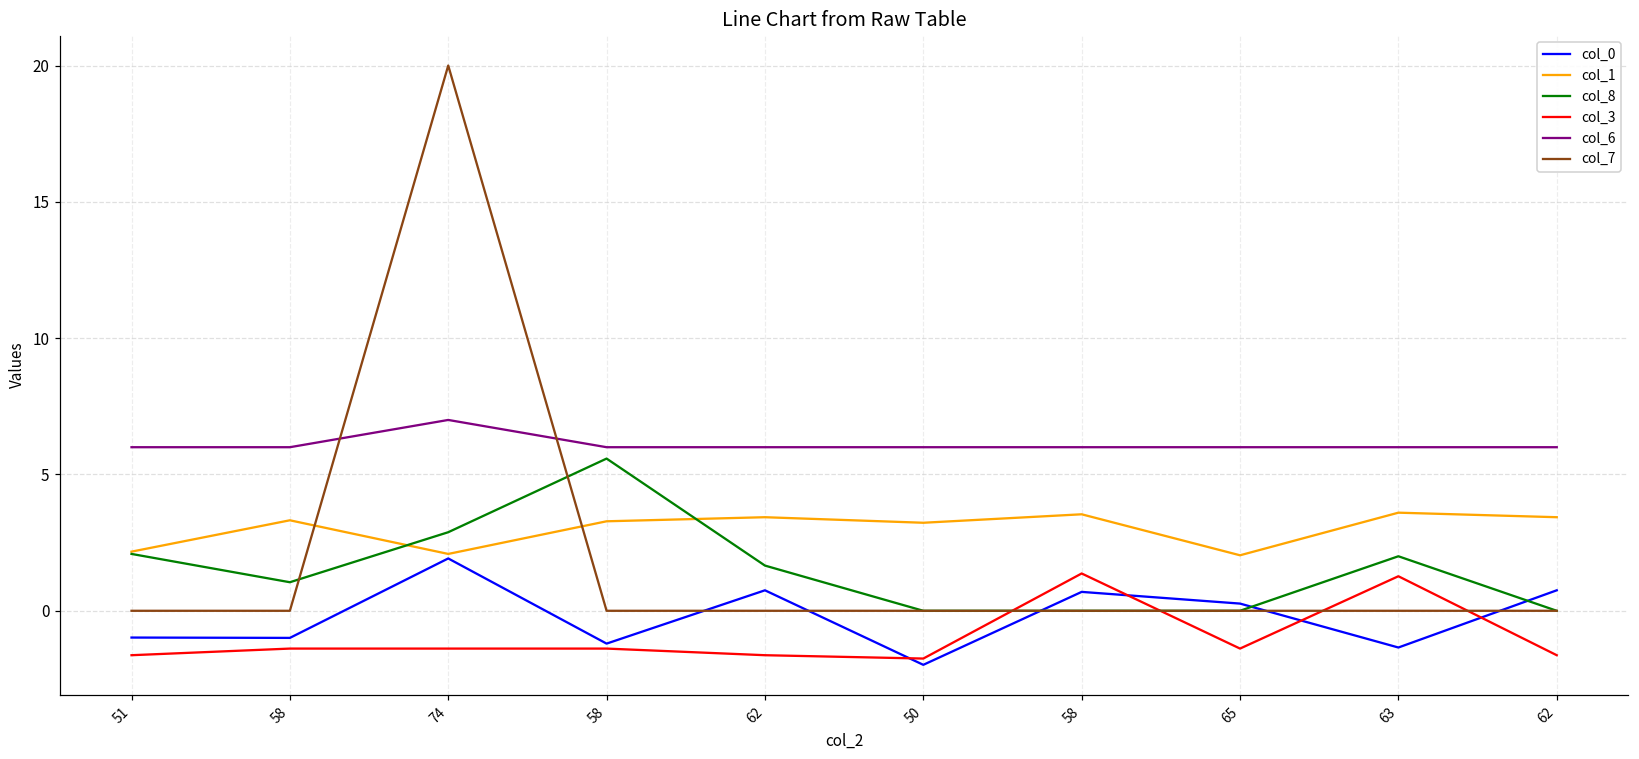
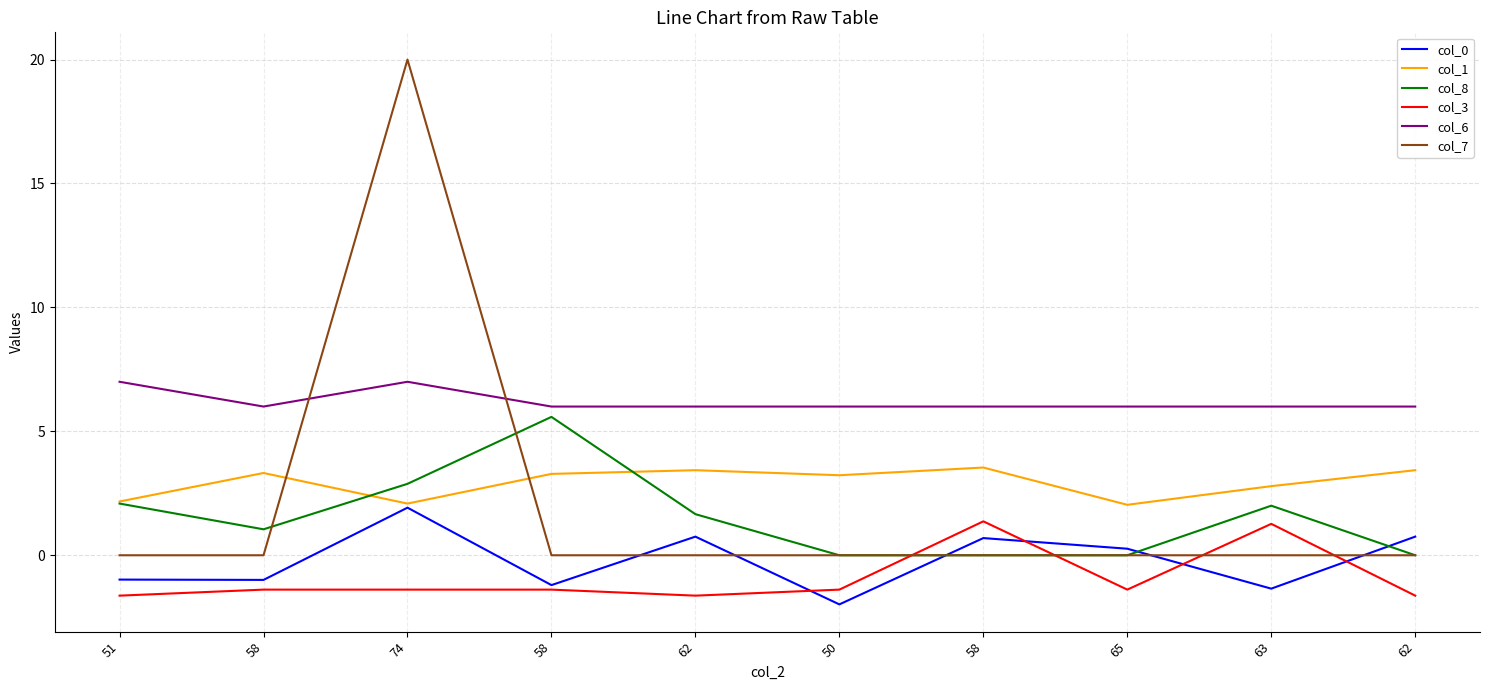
  {
    "col_0": {
      "51": -1.0,
      "74": 1.9,
      "50": -2.0,
      "65": 0.3,
      "63": -1.3
    },
    "col_1": {
      "74": 2.1,
      "50": 3.2,
      "65": 2.0,
-     "63": 3.6
+     "63": 2.8
    },
    "col_8": {
      "74": 2.9,
      "63": 2.0
    },
    "col_3": {
      "51": -1.6,
      "74": -1.4,
-     "50": -1.8,
+     "50": -1.4,
      "65": -1.4,
      "63": 1.3
    },
    "col_6": {
-     "51": 6,
+     "51": 7,
      "74": 7,
      "50": 6,
      "65": 6,
      "63": 6
    },
    "col_7": {
      "51": 0.0,
      "74": 20.0,
      "63": 0.0
    }
  }
